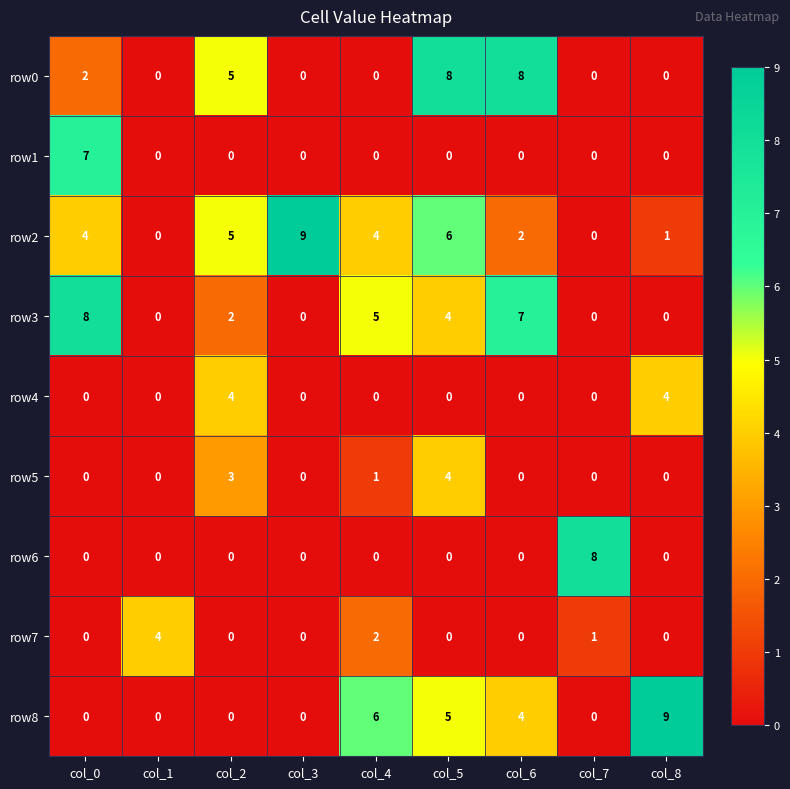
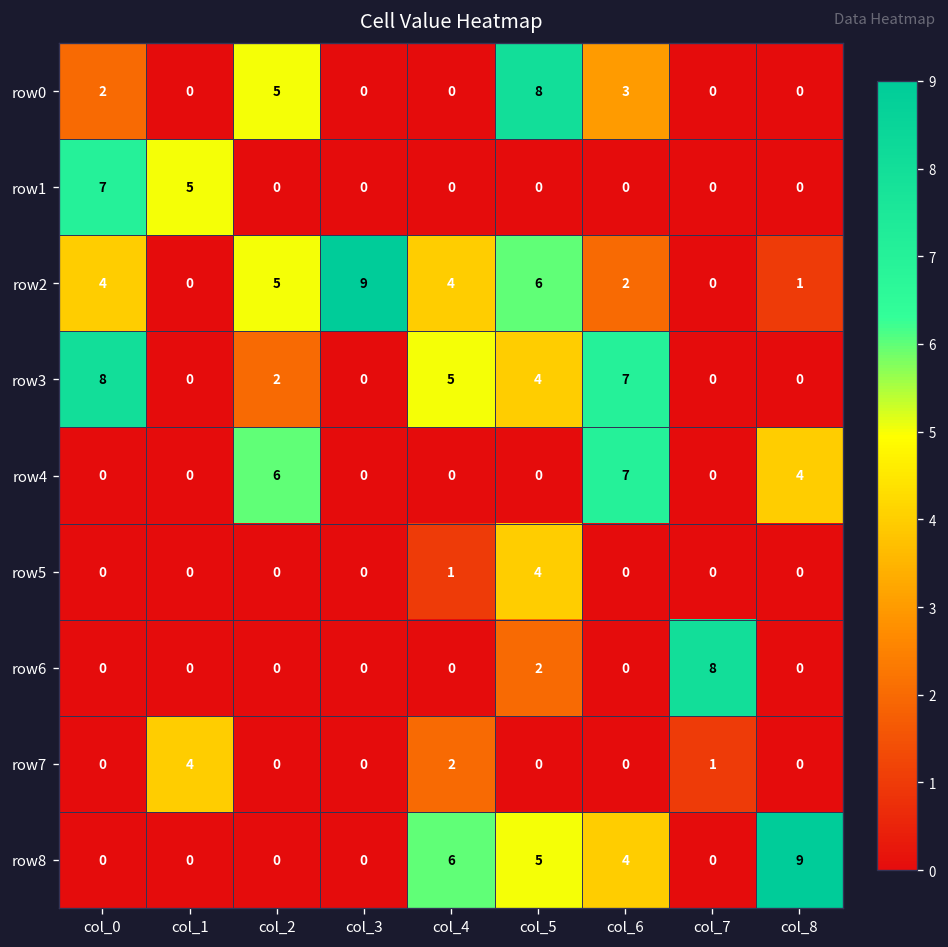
  {
    "row0": {
      "col_0": 2,
      "col_1": 0,
      "col_2": 5,
      "col_3": 0,
      "col_4": 0,
      "col_5": 8,
-     "col_6": 8,
+     "col_6": 3,
      "col_7": 0,
      "col_8": 0
    },
    "row1": {
      "col_0": 7,
-     "col_1": 0,
+     "col_1": 5,
      "col_2": 0,
      "col_3": 0,
      "col_4": 0,
      "col_5": 0,
      "col_6": 0,
      "col_7": 0,
      "col_8": 0
    },
    "row2": {
      "col_0": 4,
      "col_1": 0,
      "col_2": 5,
      "col_3": 9,
      "col_4": 4,
      "col_5": 6,
      "col_6": 2,
      "col_7": 0,
      "col_8": 1
    },
    "row3": {
      "col_0": 8,
      "col_1": 0,
      "col_2": 2,
      "col_3": 0,
      "col_4": 5,
      "col_5": 4,
      "col_6": 7,
      "col_7": 0,
      "col_8": 0
    },
    "row4": {
      "col_0": 0,
      "col_1": 0,
-     "col_2": 4,
+     "col_2": 6,
      "col_3": 0,
      "col_4": 0,
      "col_5": 0,
-     "col_6": 0,
+     "col_6": 7,
      "col_7": 0,
      "col_8": 4
    },
    "row5": {
      "col_0": 0,
      "col_1": 0,
-     "col_2": 3,
+     "col_2": 0,
      "col_3": 0,
      "col_4": 1,
      "col_5": 4,
      "col_6": 0,
      "col_7": 0,
      "col_8": 0
    },
    "row6": {
      "col_0": 0,
      "col_1": 0,
      "col_2": 0,
      "col_3": 0,
      "col_4": 0,
-     "col_5": 0,
+     "col_5": 2,
      "col_6": 0,
      "col_7": 8,
      "col_8": 0
    },
    "row7": {
      "col_0": 0,
      "col_1": 4,
      "col_2": 0,
      "col_3": 0,
      "col_4": 2,
      "col_5": 0,
      "col_6": 0,
      "col_7": 1,
      "col_8": 0
    },
    "row8": {
      "col_0": 0,
      "col_1": 0,
      "col_2": 0,
      "col_3": 0,
      "col_4": 6,
      "col_5": 5,
      "col_6": 4,
      "col_7": 0,
      "col_8": 9
    }
  }
